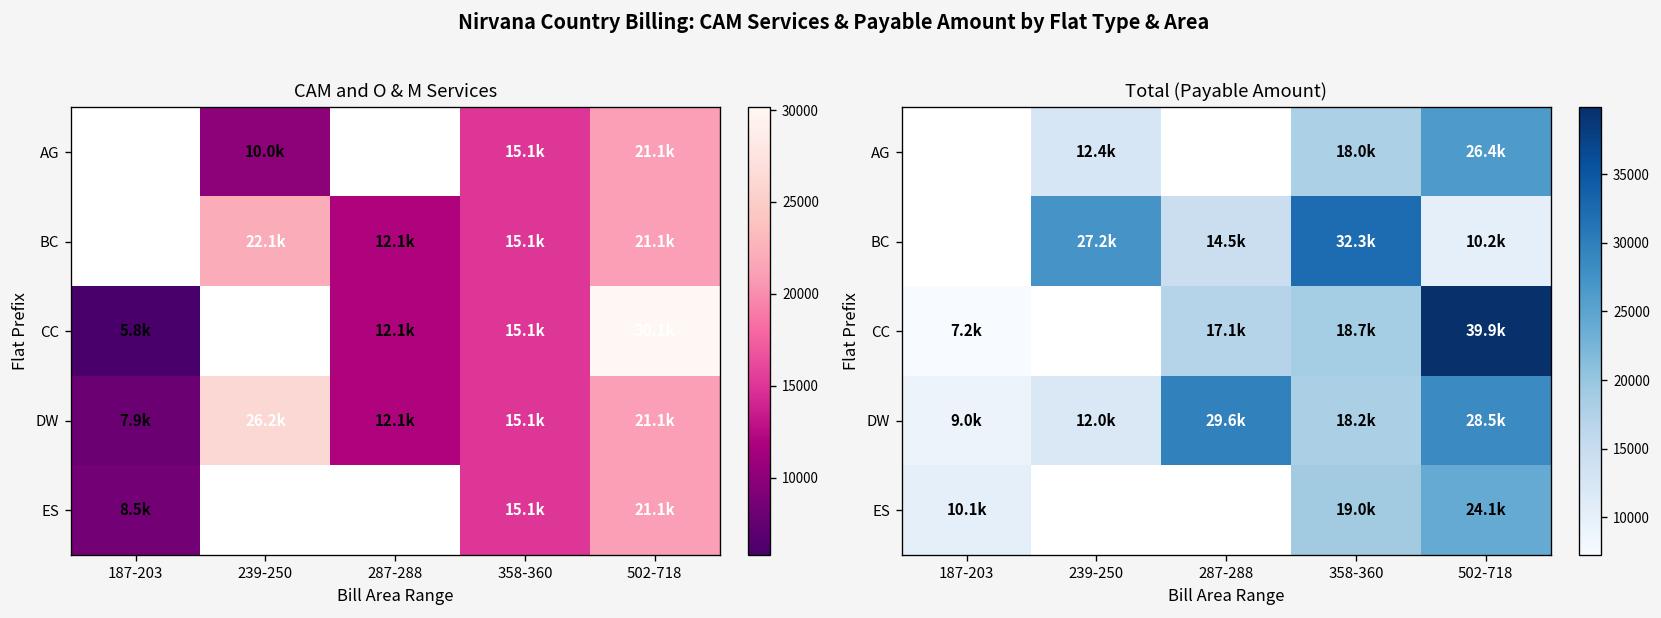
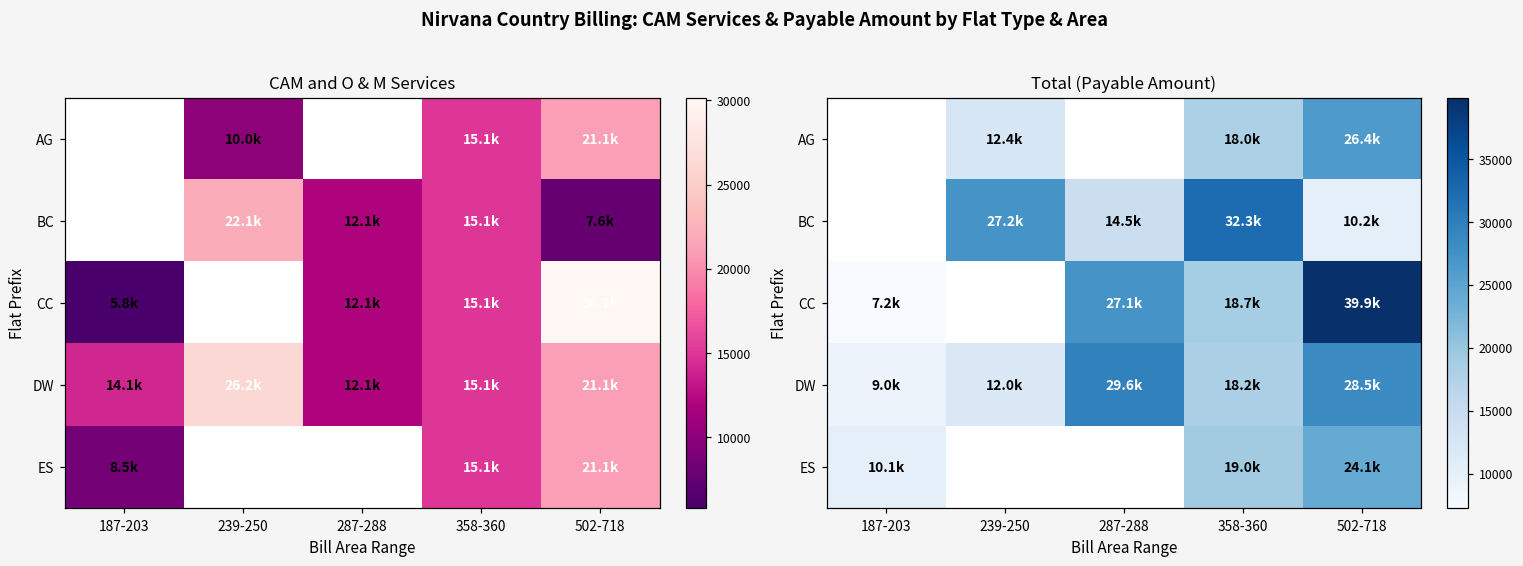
  {
    "CAM and O & M Services": {
      "AG": {
        "239-250": "10.0k",
        "358-360": "15.1k",
        "502-718": "21.1k"
      },
      "BC": {
        "239-250": "22.1k",
        "287-288": "12.1k",
        "358-360": "15.1k",
-       "502-718": "21.1k"
+       "502-718": "7.6k"
      },
      "CC": {
        "187-203": "5.8k",
        "287-288": "12.1k",
        "358-360": "15.1k"
      },
      "DW": {
-       "187-203": "7.9k",
+       "187-203": "14.1k",
        "287-288": "12.1k",
        "358-360": "15.1k",
        "502-718": "21.1k"
      },
      "ES": {
        "187-203": "8.5k",
        "358-360": "15.1k",
        "502-718": "21.1k"
      }
    },
    "Total (Payable Amount)": {
      "AG": {
        "239-250": "12.4k",
        "358-360": "18.0k",
        "502-718": "26.4k"
      },
      "BC": {
        "239-250": "27.2k",
        "287-288": "14.5k",
        "358-360": "32.3k",
        "502-718": "10.2k"
      },
      "CC": {
        "187-203": "7.2k",
-       "287-288": "17.1k",
+       "287-288": "27.1k",
        "358-360": "18.7k",
        "502-718": "39.9k"
      },
      "DW": {
        "187-203": "9.0k",
        "239-250": "12.0k",
        "287-288": "29.6k",
        "358-360": "18.2k",
        "502-718": "28.5k"
      },
      "ES": {
        "187-203": "10.1k",
        "358-360": "19.0k",
        "502-718": "24.1k"
      }
    }
  }
